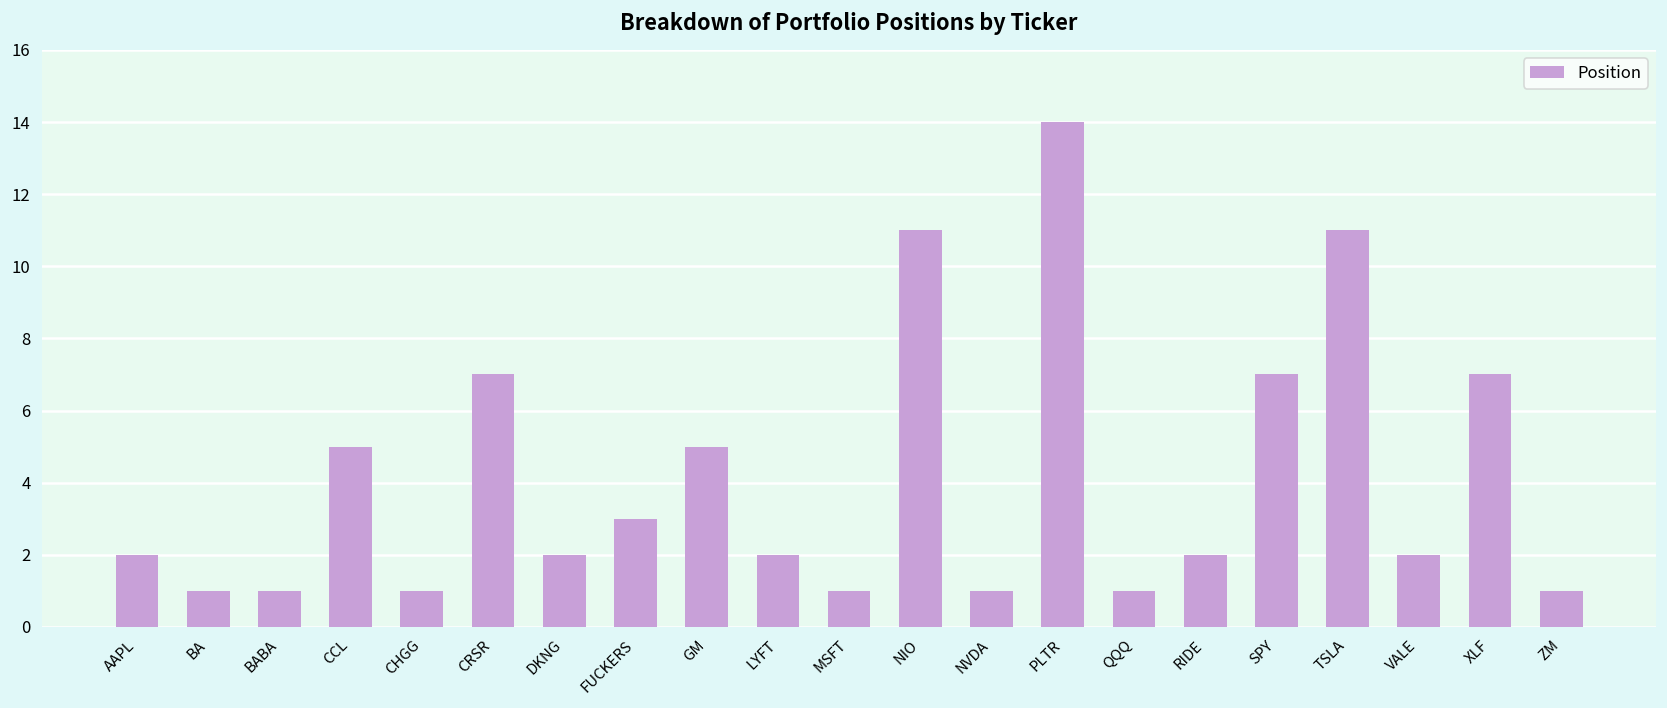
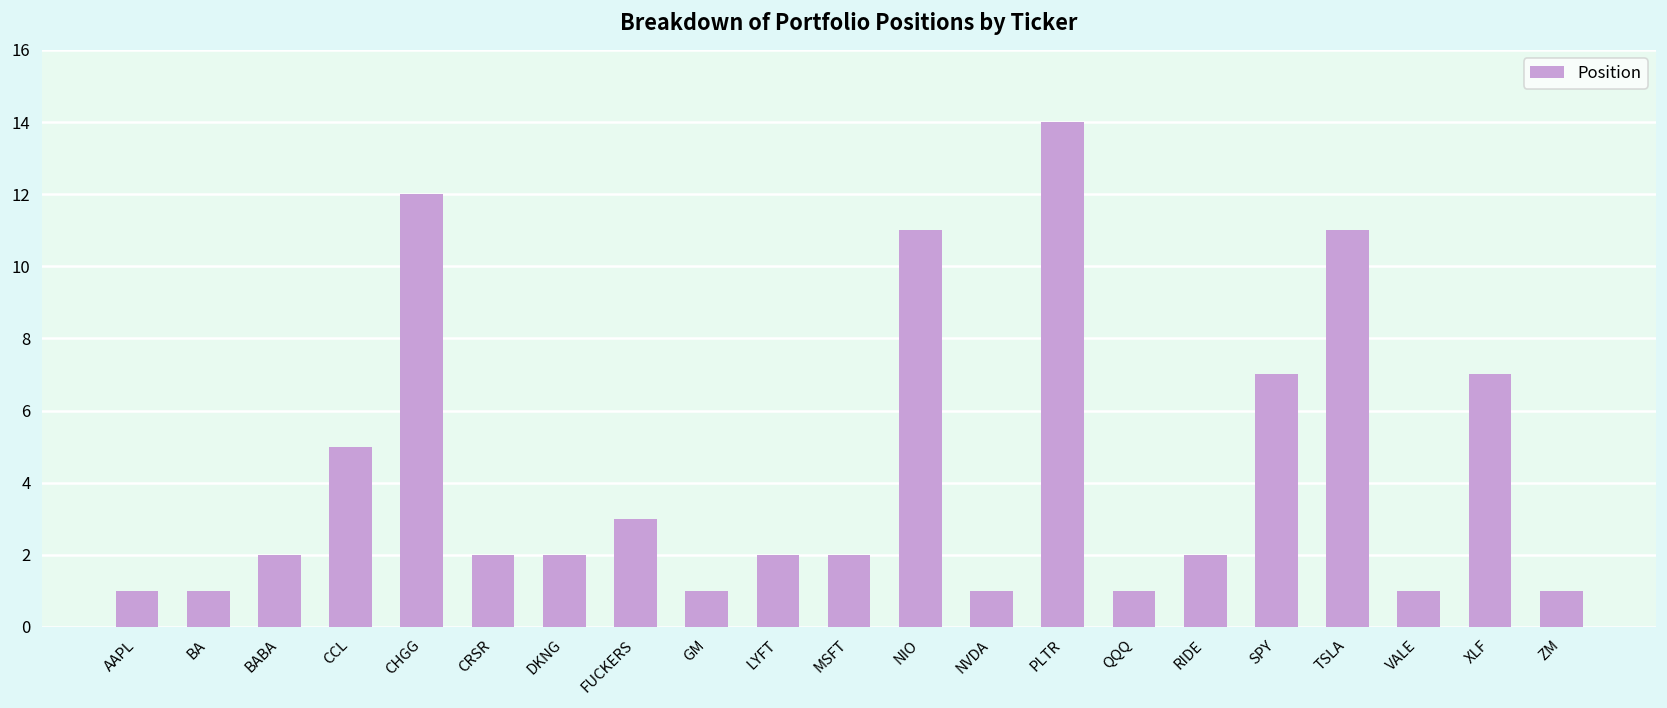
  {
-   "AAPL": 2,
+   "AAPL": 1,
    "BA": 1,
-   "BABA": 1,
+   "BABA": 2,
    "CCL": 5,
-   "CHGG": 1,
-   "CRSR": 7,
+   "CHGG": 12,
+   "CRSR": 2,
    "DKNG": 2,
    "FUCKERS": 3,
-   "GM": 5,
+   "GM": 1,
    "LYFT": 2,
-   "MSFT": 1,
+   "MSFT": 2,
    "NIO": 11,
    "NVDA": 1,
    "PLTR": 14,
    "QQQ": 1,
    "RIDE": 2,
    "SPY": 7,
    "TSLA": 11,
-   "VALE": 2,
+   "VALE": 1,
    "XLF": 7,
    "ZM": 1
  }
